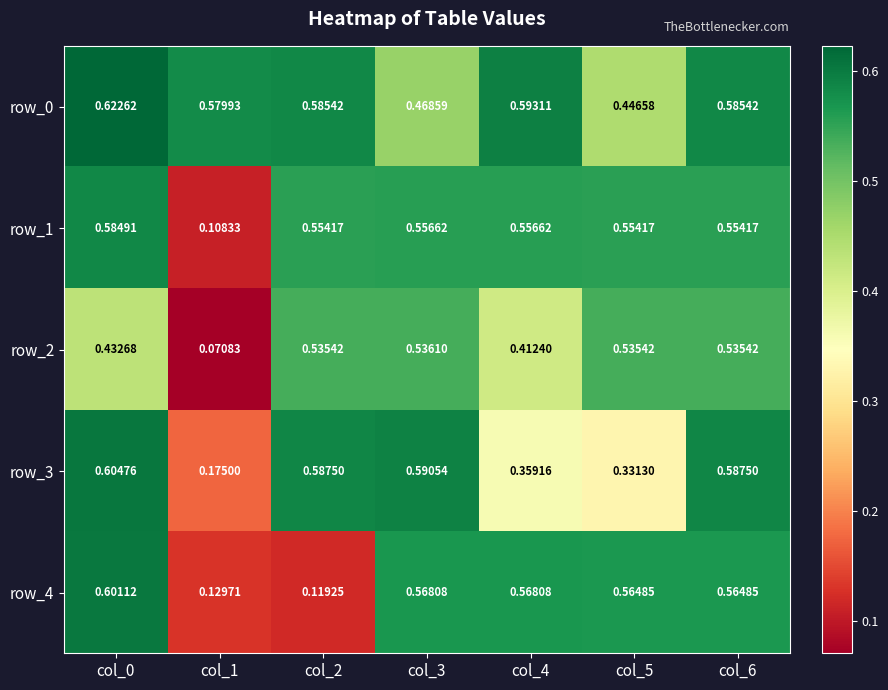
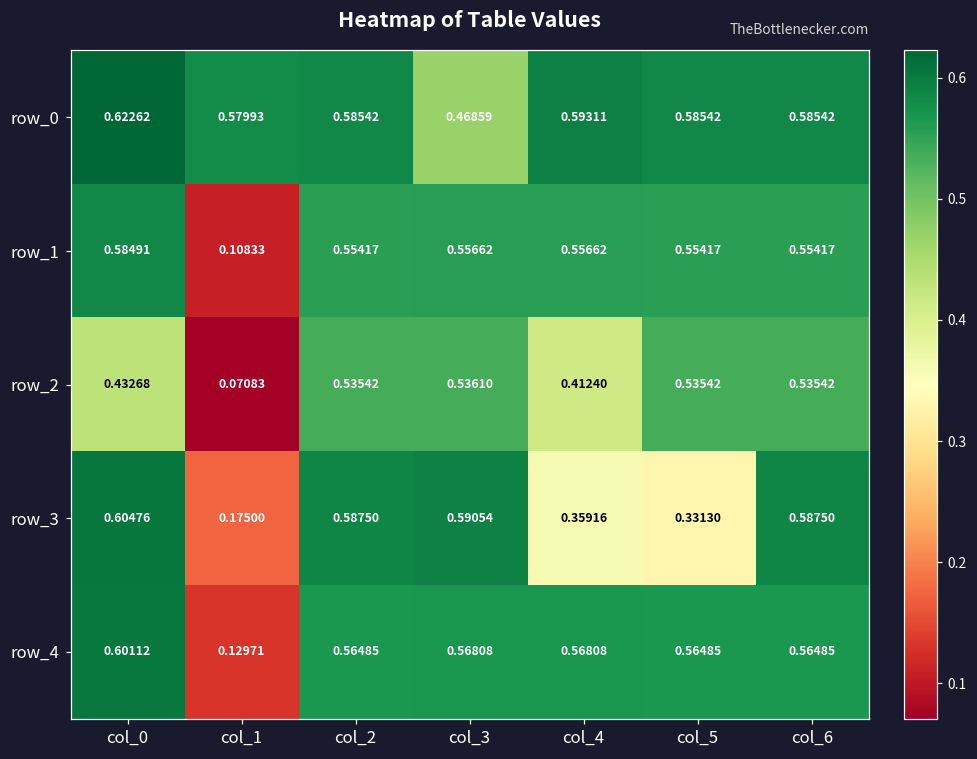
  {
    "row_0": {
      "col_0": 0.62262,
      "col_1": 0.57993,
      "col_2": 0.58542,
      "col_3": 0.46859,
      "col_4": 0.59311,
-     "col_5": 0.44658,
+     "col_5": 0.58542,
      "col_6": 0.58542
    },
    "row_1": {
      "col_0": 0.58491,
      "col_1": 0.10833,
      "col_2": 0.55417,
      "col_3": 0.55662,
      "col_4": 0.55662,
      "col_5": 0.55417,
      "col_6": 0.55417
    },
    "row_2": {
      "col_0": 0.43268,
      "col_1": 0.07083,
      "col_2": 0.53542,
      "col_3": 0.53610,
      "col_4": 0.41240,
      "col_5": 0.53542,
      "col_6": 0.53542
    },
    "row_3": {
      "col_0": 0.60476,
      "col_1": 0.17500,
      "col_2": 0.58750,
      "col_3": 0.59054,
      "col_4": 0.35916,
      "col_5": 0.33130,
      "col_6": 0.58750
    },
    "row_4": {
      "col_0": 0.60112,
      "col_1": 0.12971,
-     "col_2": 0.11925,
+     "col_2": 0.56485,
      "col_3": 0.56808,
      "col_4": 0.56808,
      "col_5": 0.56485,
      "col_6": 0.56485
    }
  }
